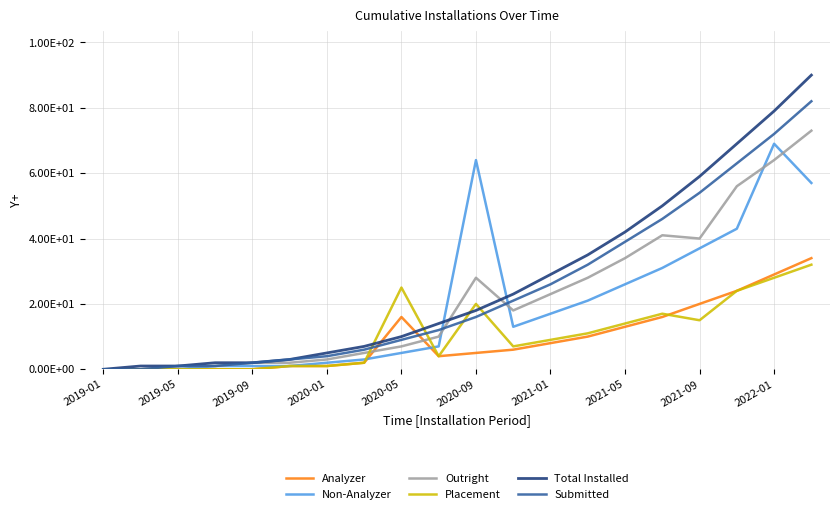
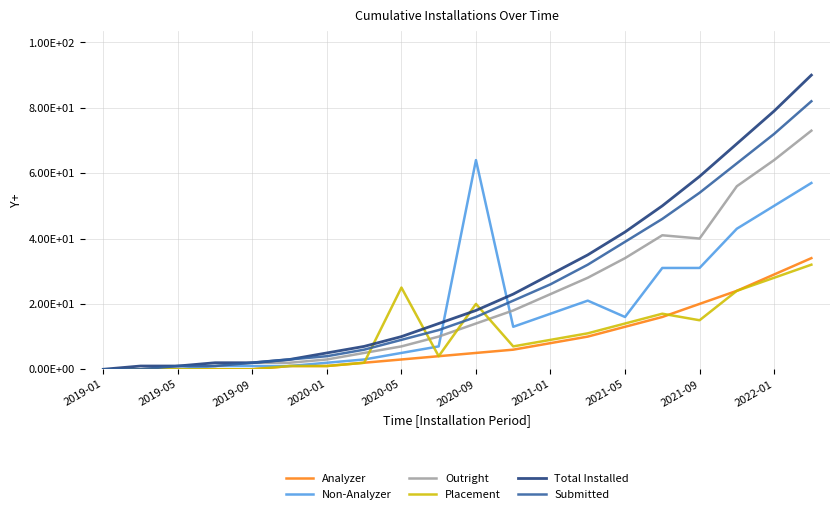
  {
    "Analyzer": {
-     "2020-05": 16,
+     "2020-05": 3,
      "2020-09": 5,
      "2021-01": 8,
      "2021-05": 13,
      "2021-09": 20,
      "2022-01": 29
    },
    "Non-Analyzer": {
      "2019-09": 1,
      "2020-01": 2,
      "2020-05": 5,
      "2020-09": 64,
      "2021-01": 17,
-     "2021-05": 26,
-     "2021-09": 37,
-     "2022-01": 69
+     "2021-05": 16,
+     "2021-09": 31,
+     "2022-01": 50
    },
    "Outright": {
      "2020-01": 3,
      "2020-05": 7,
-     "2020-09": 28,
+     "2020-09": 14,
      "2021-01": 23,
      "2021-05": 34,
      "2021-09": 40,
      "2022-01": 64
    },
    "Placement": {
      "2020-05": 25,
      "2020-09": 20,
      "2021-01": 9,
      "2021-05": 14,
      "2021-09": 15,
      "2022-01": 28
    }
  }
